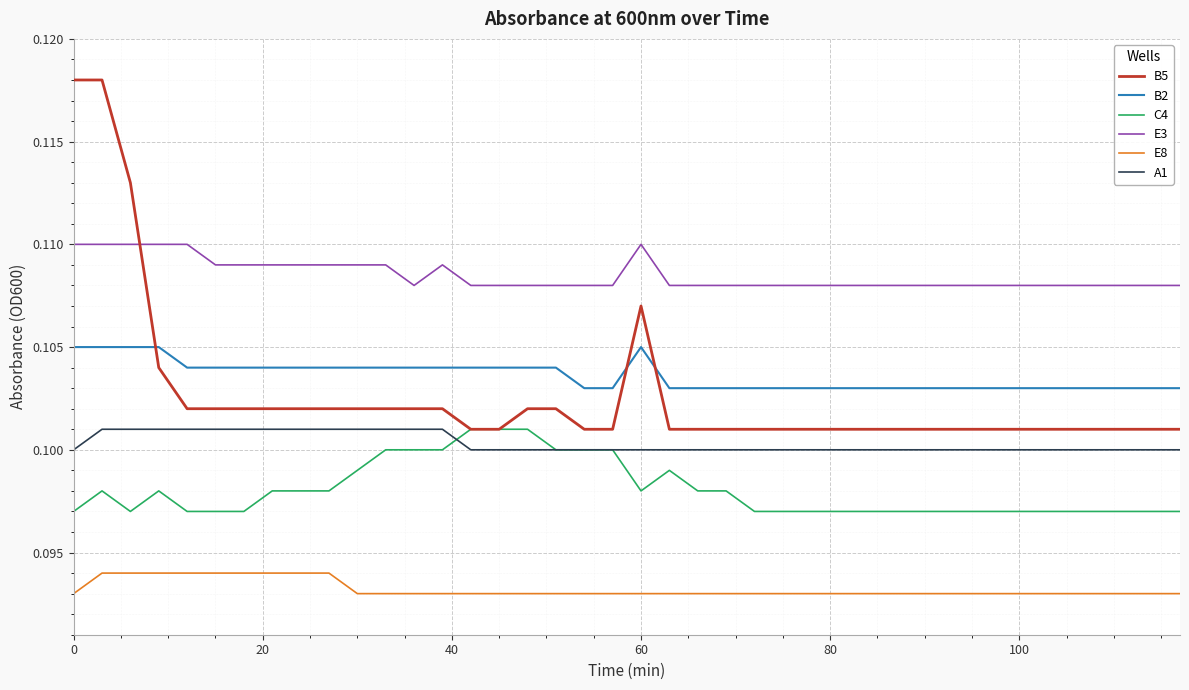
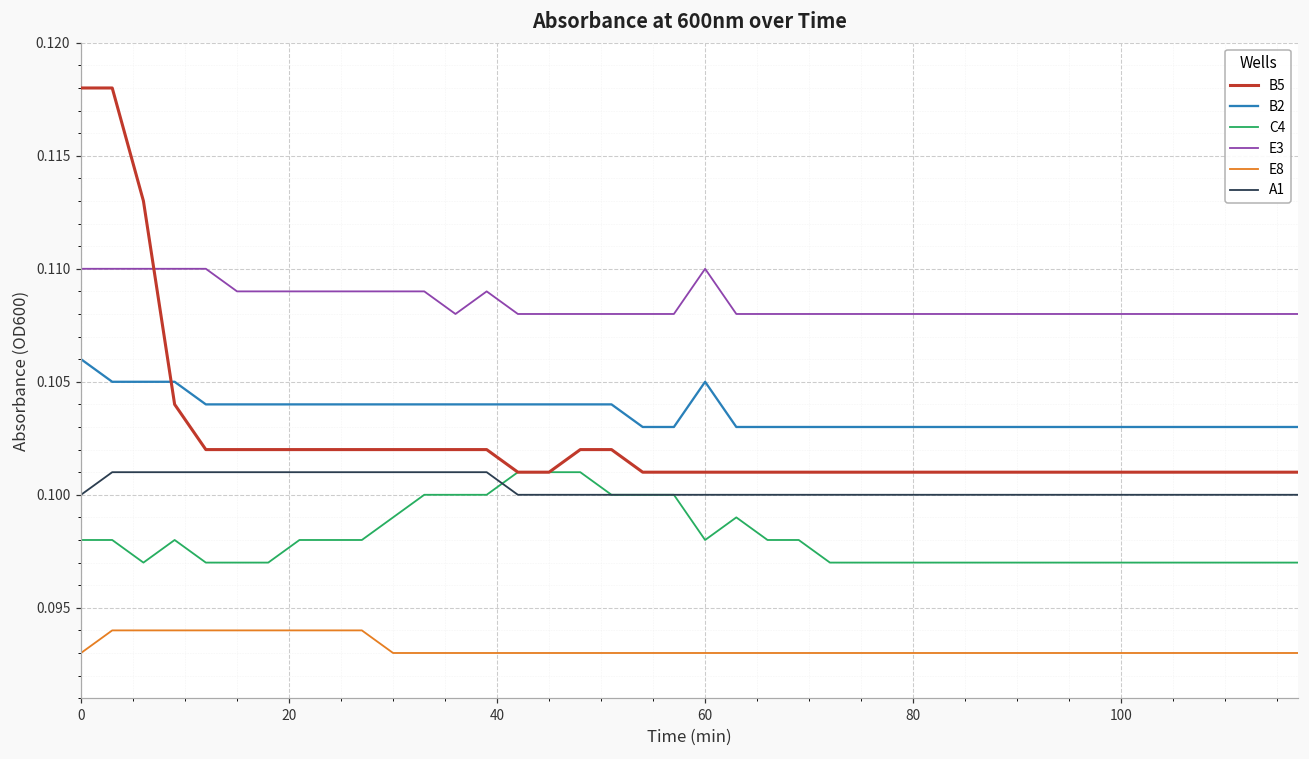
  {
    "B5": {
      "0": 0.118,
-     "60": 0.107
+     "60": 0.101
    },
    "B2": {
-     "0": 0.105,
+     "0": 0.106,
      "60": 0.105
    },
    "C4": {
-     "0": 0.097,
+     "0": 0.098,
      "60": 0.098
    },
    "E3": {
      "0": 0.110,
      "60": 0.110
    },
    "E8": {
      "0": 0.093,
      "60": 0.093
    },
    "A1": {
      "0": 0.100,
      "60": 0.100
    }
  }
